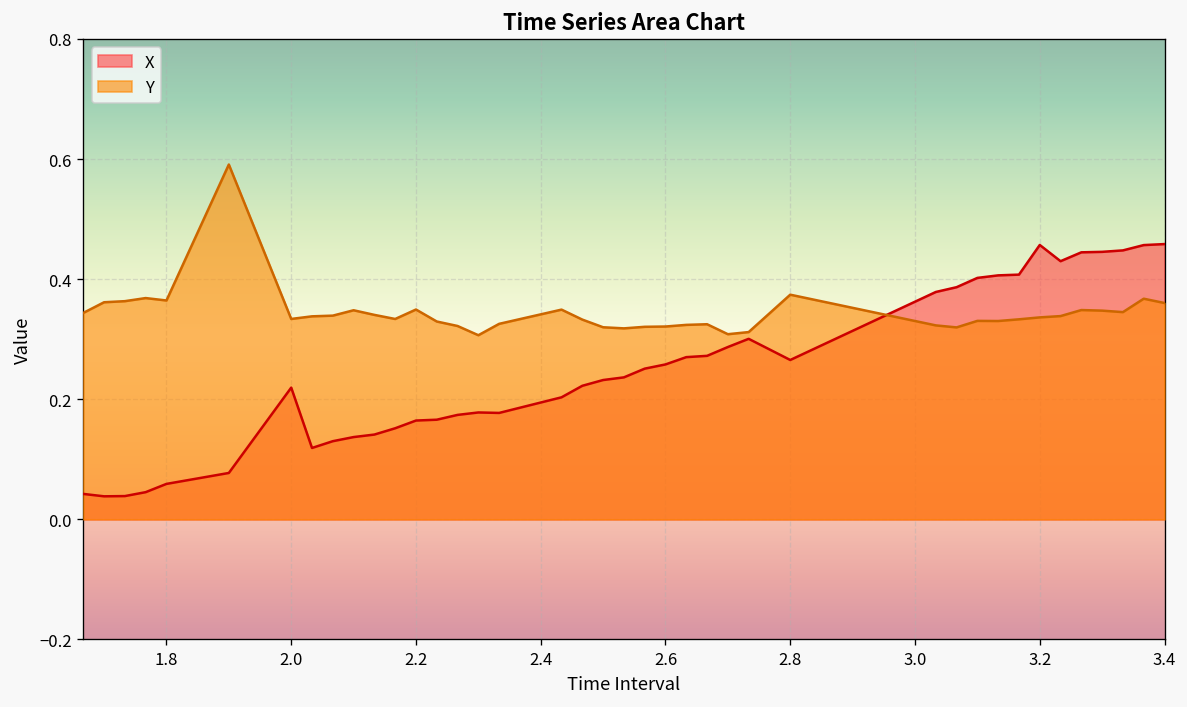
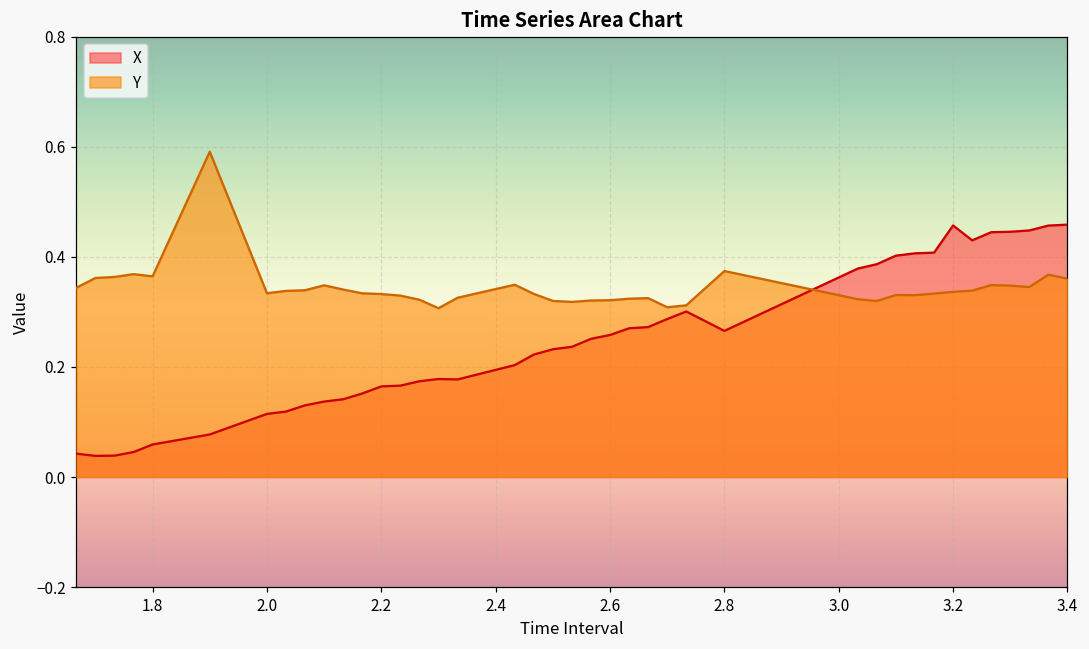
  {
    "X": {
      "1.8": 0.06,
-     "2.0": 0.22,
+     "2.0": 0.11,
      "2.2": 0.16,
      "2.6": 0.26,
      "2.8": 0.27,
      "3.2": 0.46,
      "3.4": 0.46
    },
    "Y": {
      "1.8": 0.36,
      "2.0": 0.33,
-     "2.2": 0.35,
+     "2.2": 0.33,
      "2.6": 0.32,
      "2.8": 0.37,
      "3.2": 0.34,
      "3.4": 0.36
    }
  }
